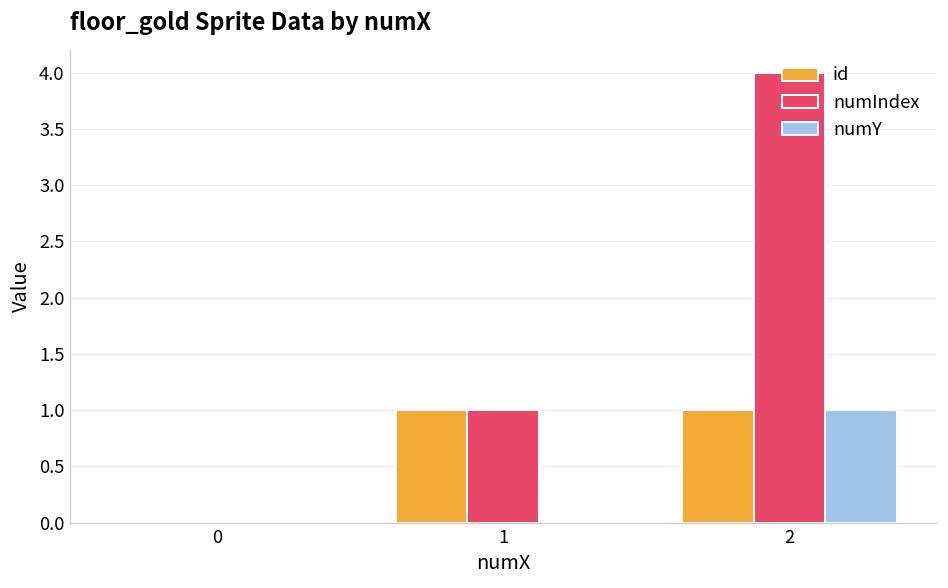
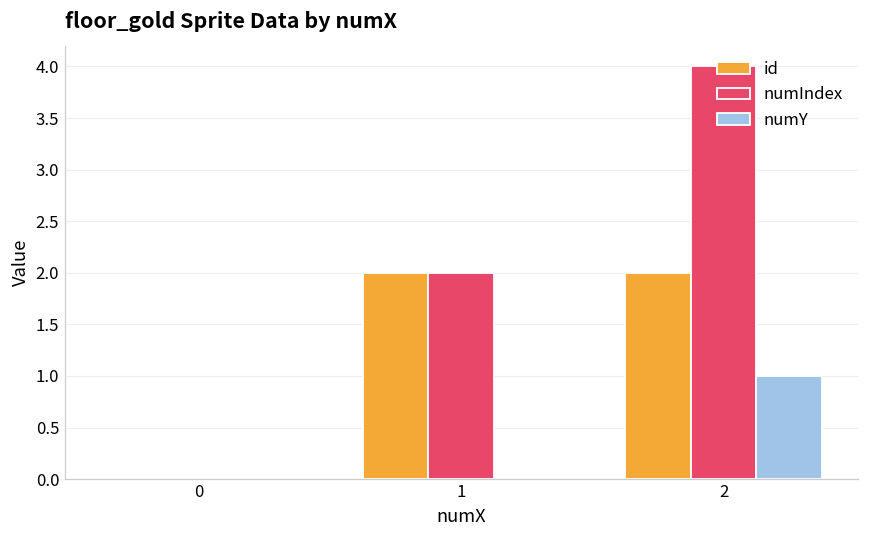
  {
    "id": {
      "0": 0,
-     "1": 1,
-     "2": 1
+     "1": 2,
+     "2": 2
    },
    "numIndex": {
      "0": 0,
-     "1": 1,
+     "1": 2,
      "2": 4
    },
    "numY": {
      "0": 0,
      "1": 0,
      "2": 1
    }
  }
